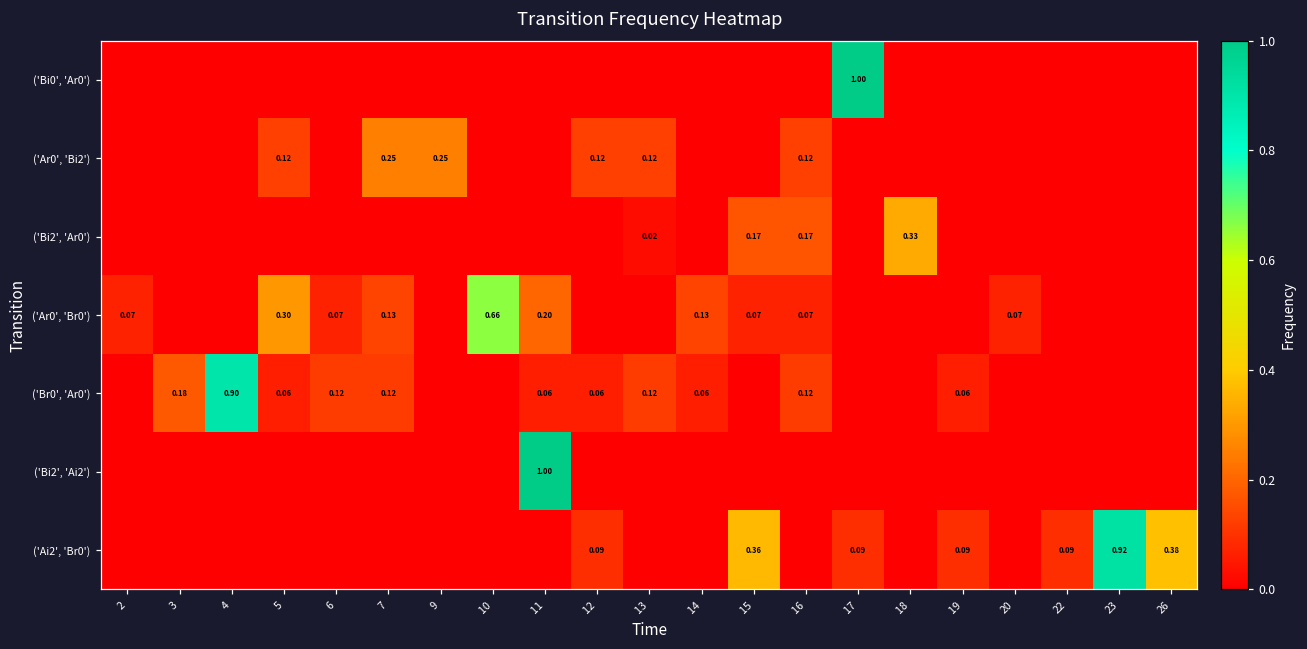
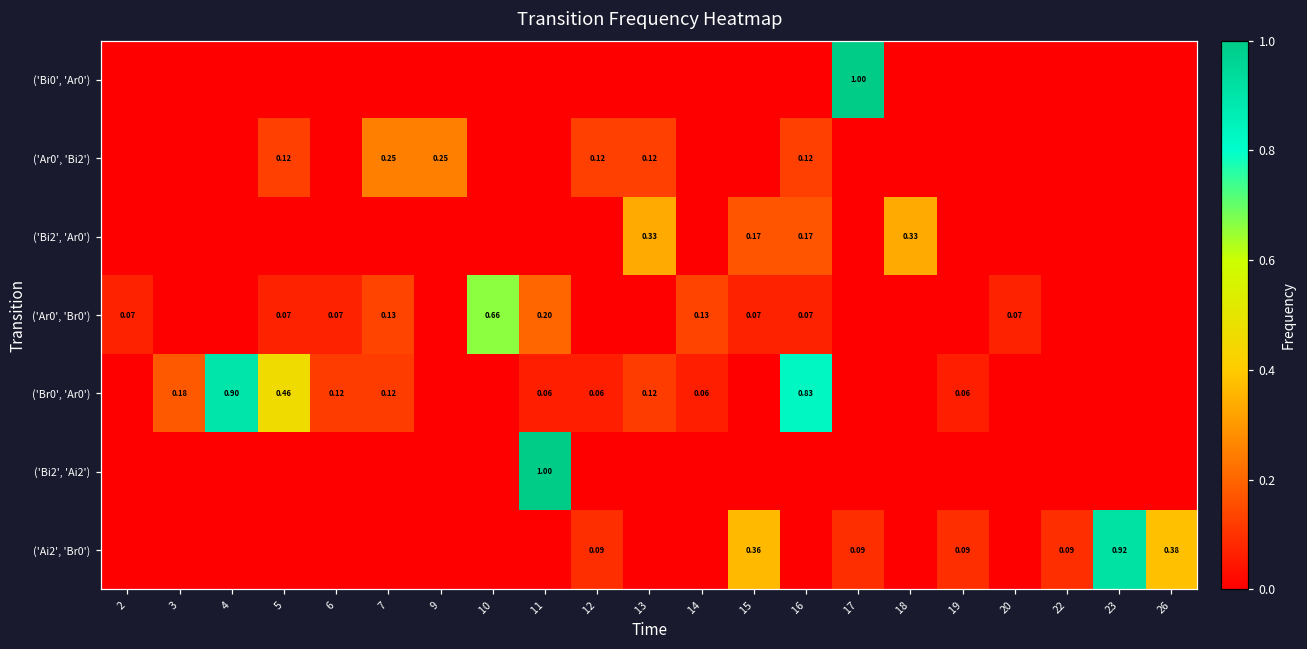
  {
    "('Bi0', 'Ar0')": {
      "17": 1.00
    },
    "('Ar0', 'Bi2')": {
      "5": 0.12,
      "7": 0.25,
      "9": 0.25,
      "12": 0.12,
      "13": 0.12,
      "16": 0.12
    },
    "('Bi2', 'Ar0')": {
-     "13": 0.02,
+     "13": 0.33,
      "15": 0.17,
      "16": 0.17,
      "18": 0.33
    },
    "('Ar0', 'Br0')": {
      "2": 0.07,
-     "5": 0.30,
+     "5": 0.07,
      "6": 0.07,
      "7": 0.13,
      "10": 0.66,
      "11": 0.20,
      "14": 0.13,
      "15": 0.07,
      "16": 0.07,
      "20": 0.07
    },
    "('Br0', 'Ar0')": {
      "3": 0.18,
      "4": 0.90,
-     "5": 0.06,
+     "5": 0.46,
      "6": 0.12,
      "7": 0.12,
      "11": 0.06,
      "12": 0.06,
      "13": 0.12,
      "14": 0.06,
-     "16": 0.12,
+     "16": 0.83,
      "19": 0.06
    },
    "('Bi2', 'Ai2')": {
      "11": 1.00
    },
    "('Ai2', 'Br0')": {
      "12": 0.09,
      "15": 0.36,
      "17": 0.09,
      "19": 0.09,
      "22": 0.09,
      "23": 0.92,
      "26": 0.38
    }
  }
